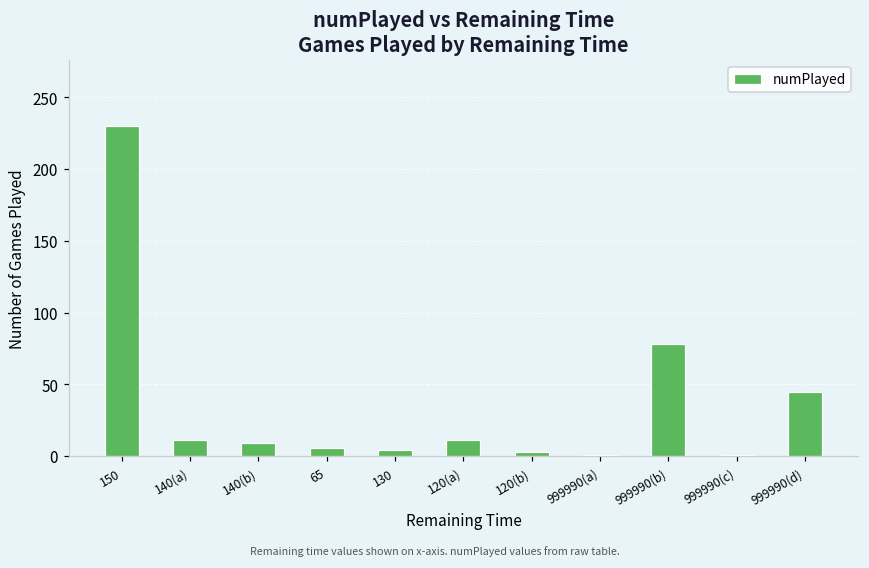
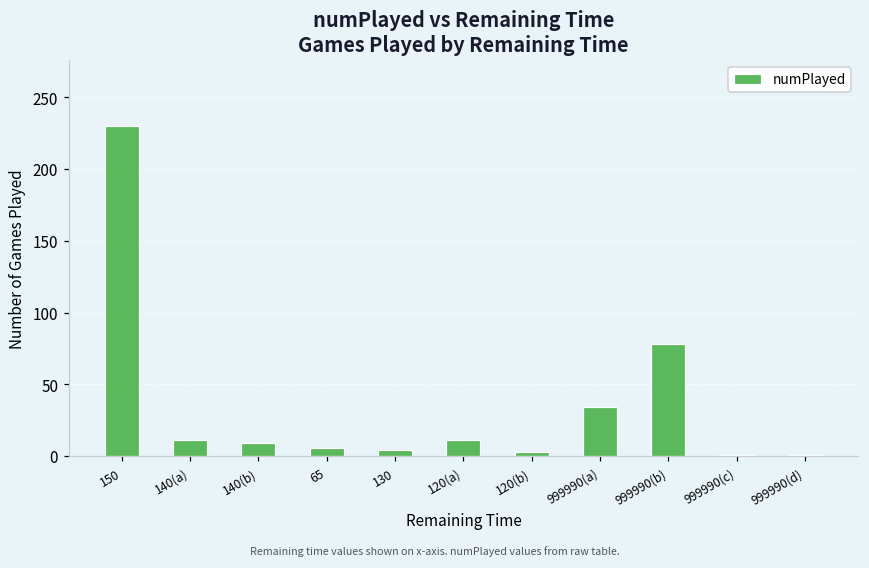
  {
    "150": 230,
    "140(a)": 11,
    "140(b)": 9,
    "65": 6,
    "130": 4,
    "120(a)": 11,
    "120(b)": 3,
-   "999990(a)": 1,
+   "999990(a)": 34,
    "999990(b)": 78,
-   "999990(d)": 45
+   "999990(d)": 1
  }
